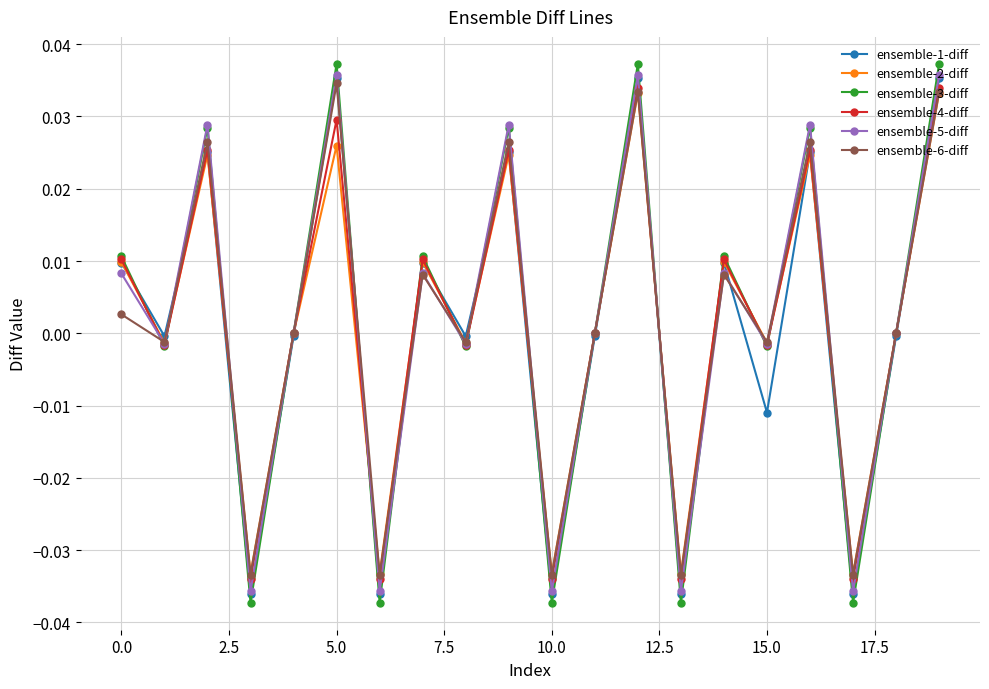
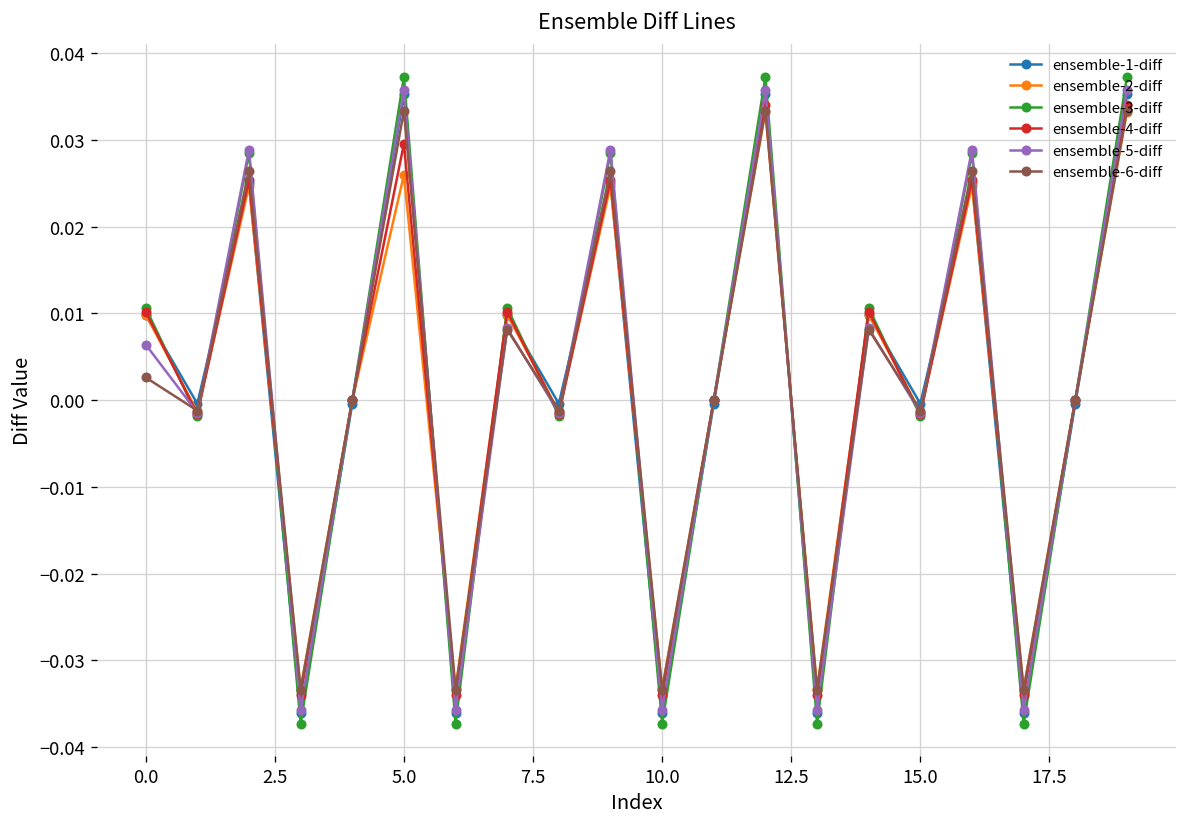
  {
    "ensemble-1-diff": {
      "5.0": 0.035,
-     "15.0": -0.011
+     "15.0": 0.000
    },
    "ensemble-2-diff": {
      "5.0": 0.026
    },
    "ensemble-3-diff": {
      "0.0": 0.011,
      "5.0": 0.037,
      "10.0": -0.037
    },
    "ensemble-4-diff": {
      "5.0": 0.030,
      "10.0": -0.034
    },
    "ensemble-5-diff": {
-     "0.0": 0.008,
+     "0.0": 0.006,
      "5.0": 0.036
    },
    "ensemble-6-diff": {
      "0.0": 0.003,
-     "5.0": 0.035
+     "5.0": 0.033
    }
  }
